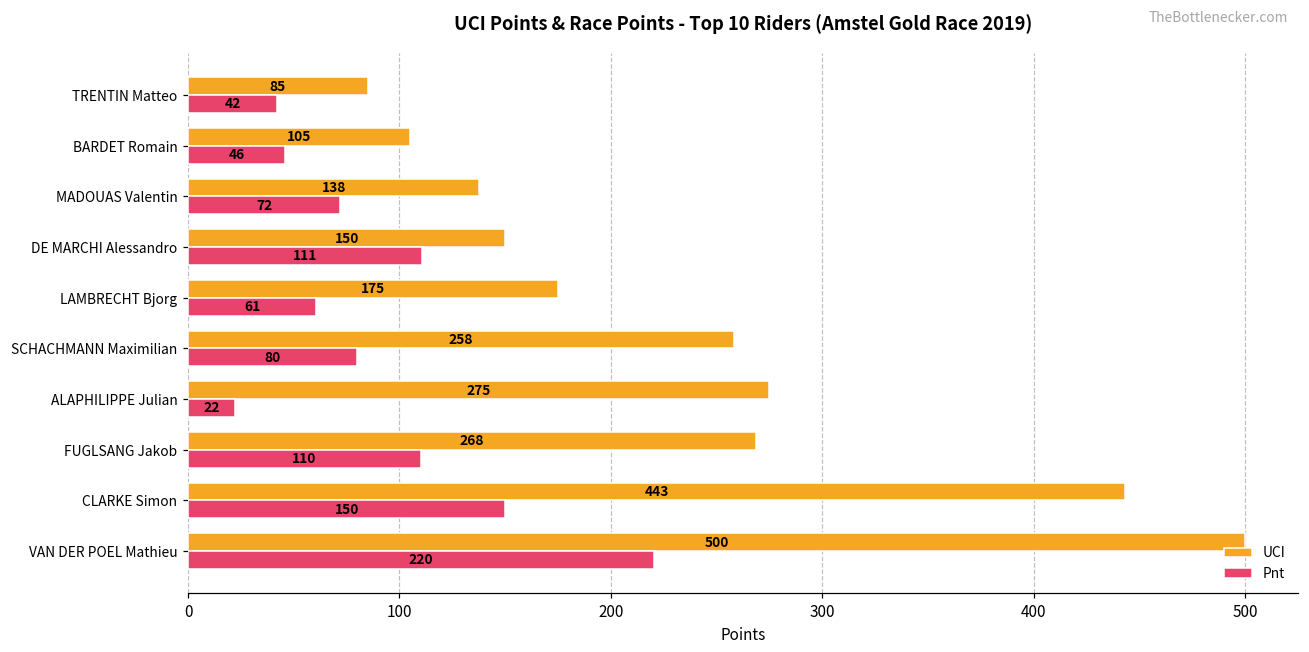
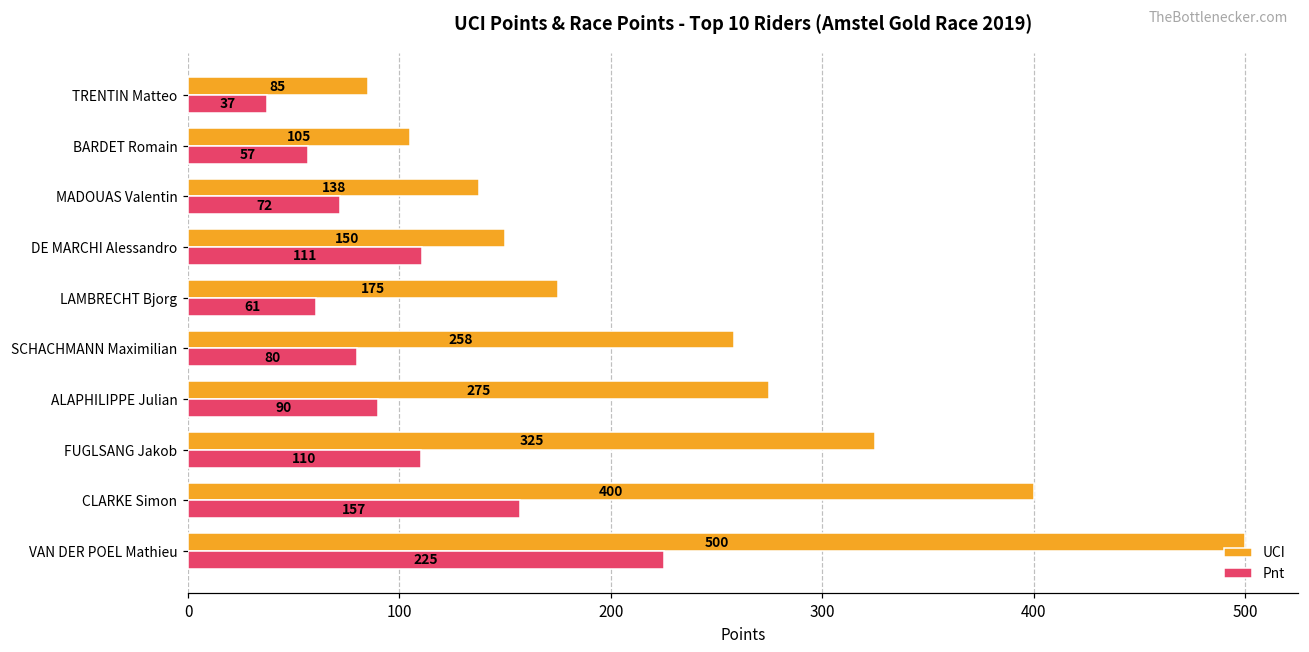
  {
    "UCI": {
      "TRENTIN Matteo": 85,
      "BARDET Romain": 105,
      "MADOUAS Valentin": 138,
      "DE MARCHI Alessandro": 150,
      "LAMBRECHT Bjorg": 175,
      "SCHACHMANN Maximilian": 258,
      "ALAPHILIPPE Julian": 275,
-     "FUGLSANG Jakob": 268,
-     "CLARKE Simon": 443,
+     "FUGLSANG Jakob": 325,
+     "CLARKE Simon": 400,
      "VAN DER POEL Mathieu": 500
    },
    "Pnt": {
-     "TRENTIN Matteo": 42,
-     "BARDET Romain": 46,
+     "TRENTIN Matteo": 37,
+     "BARDET Romain": 57,
      "MADOUAS Valentin": 72,
      "DE MARCHI Alessandro": 111,
      "LAMBRECHT Bjorg": 61,
      "SCHACHMANN Maximilian": 80,
-     "ALAPHILIPPE Julian": 22,
+     "ALAPHILIPPE Julian": 90,
      "FUGLSANG Jakob": 110,
-     "CLARKE Simon": 150,
-     "VAN DER POEL Mathieu": 220
+     "CLARKE Simon": 157,
+     "VAN DER POEL Mathieu": 225
    }
  }
